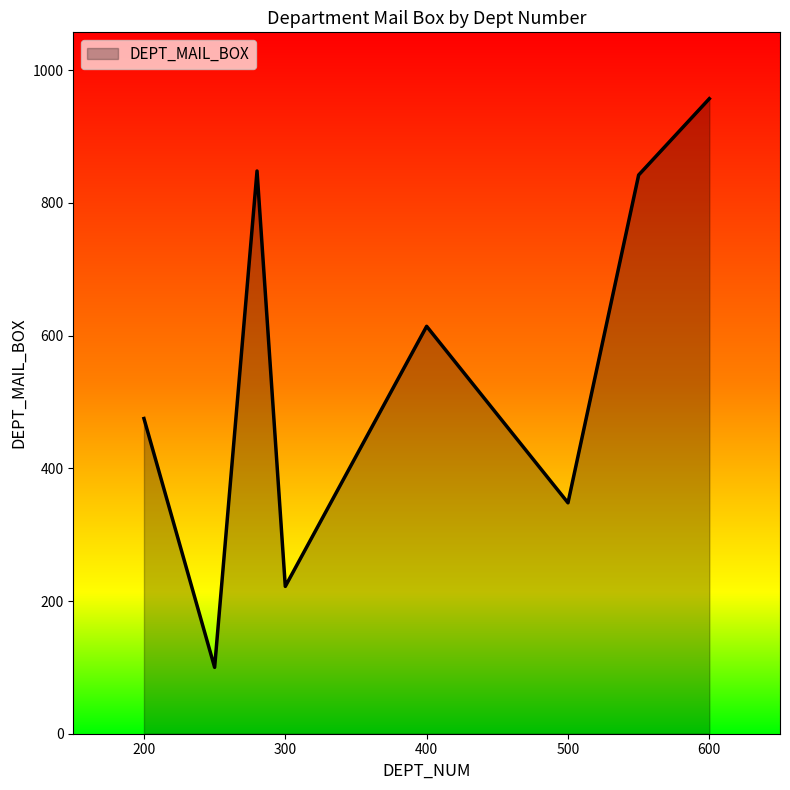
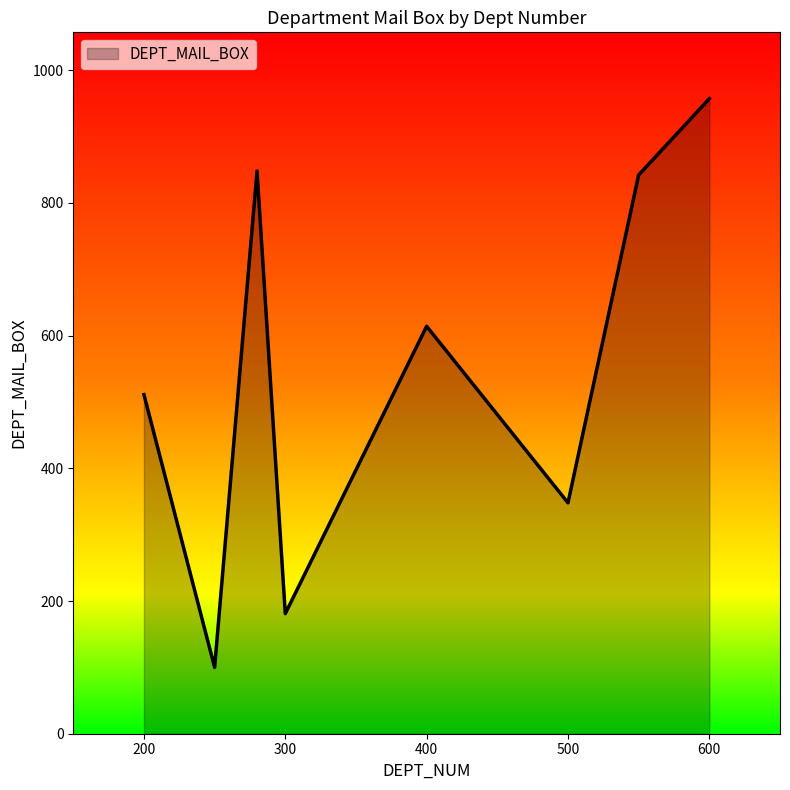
  {
-   "200": 480,
-   "300": 220,
+   "200": 510,
+   "300": 180,
    "400": 610,
    "500": 350,
    "600": 960
  }
